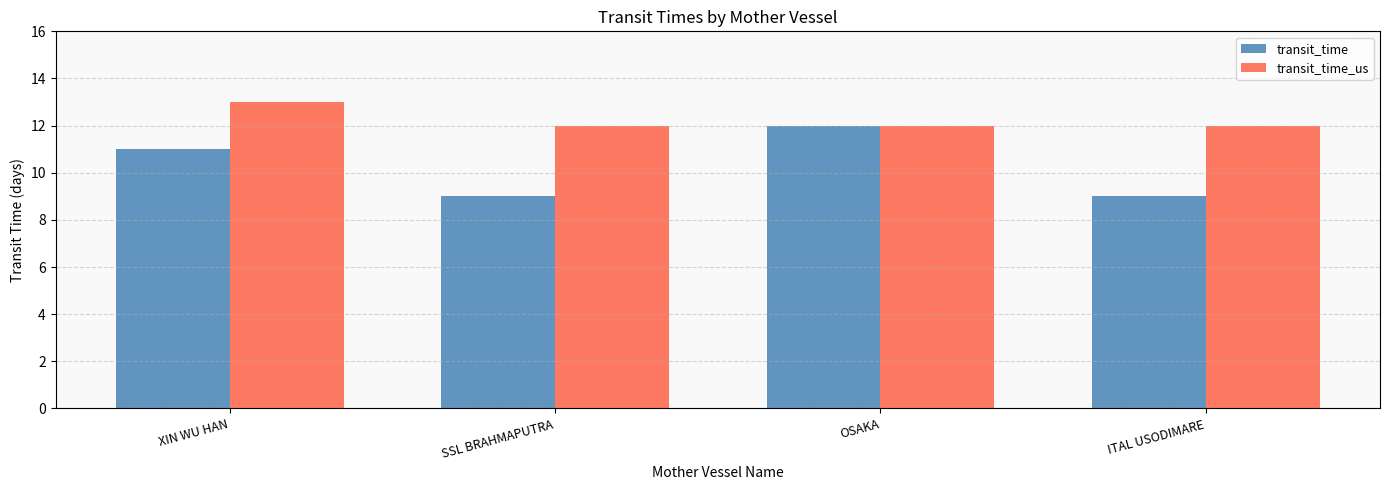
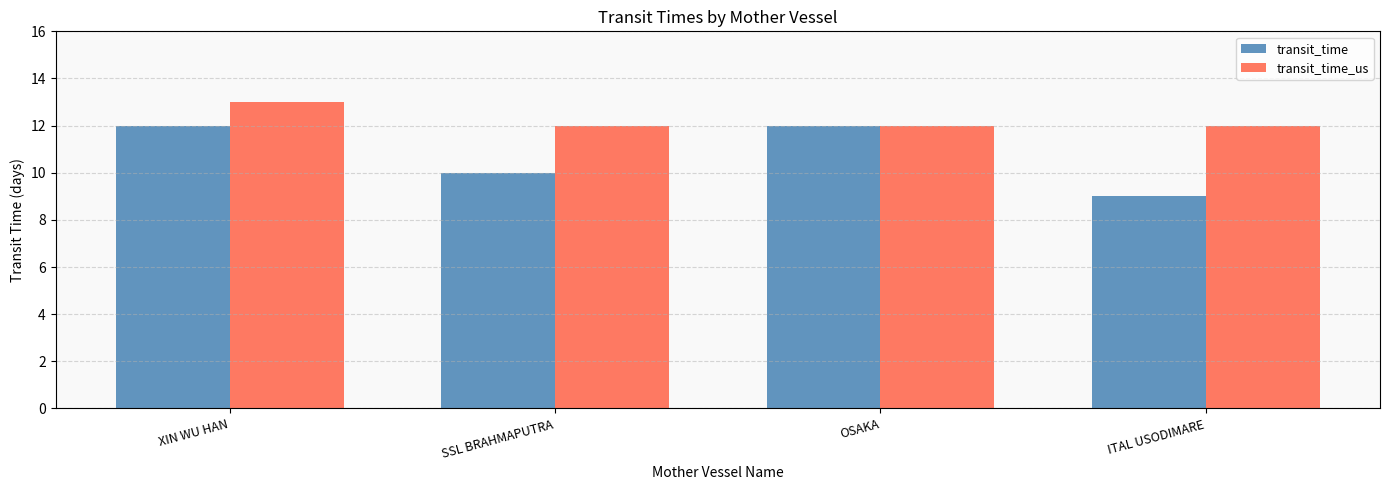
  {
    "transit_time": {
-     "XIN WU HAN": 11,
-     "SSL BRAHMAPUTRA": 9,
+     "XIN WU HAN": 12,
+     "SSL BRAHMAPUTRA": 10,
      "OSAKA": 12,
      "ITAL USODIMARE": 9
    },
    "transit_time_us": {
      "XIN WU HAN": 13,
      "SSL BRAHMAPUTRA": 12,
      "OSAKA": 12,
      "ITAL USODIMARE": 12
    }
  }
